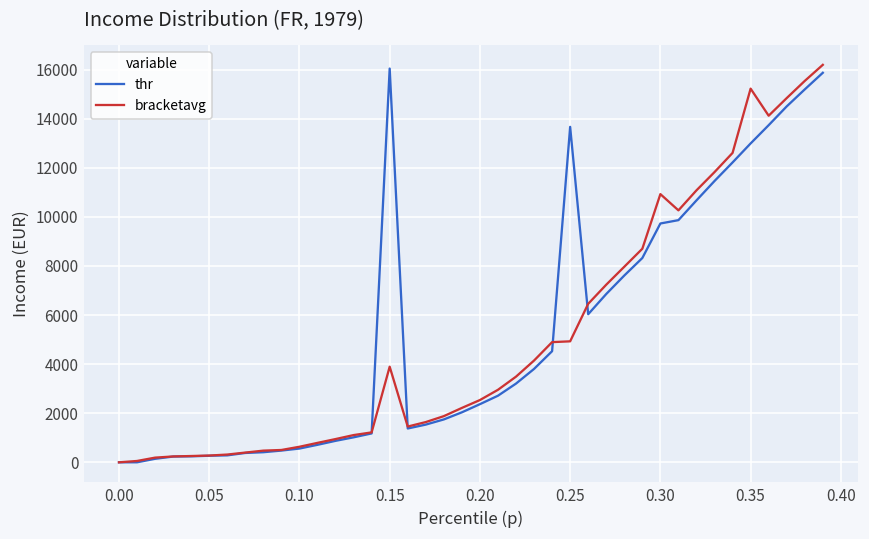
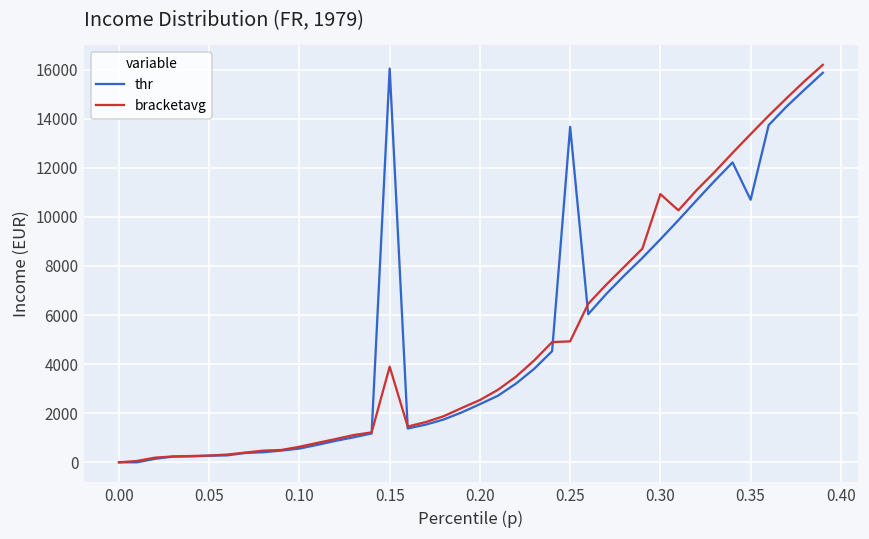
  {
    "thr": {
      "0.15": 16000,
      "0.20": 2400,
      "0.25": 13700,
-     "0.30": 9700,
-     "0.35": 13000
+     "0.30": 9100,
+     "0.35": 10700
    },
    "bracketavg": {
      "0.15": 3900,
      "0.20": 2500,
      "0.25": 4900,
      "0.30": 10900,
-     "0.35": 15200
+     "0.35": 13400
    }
  }
